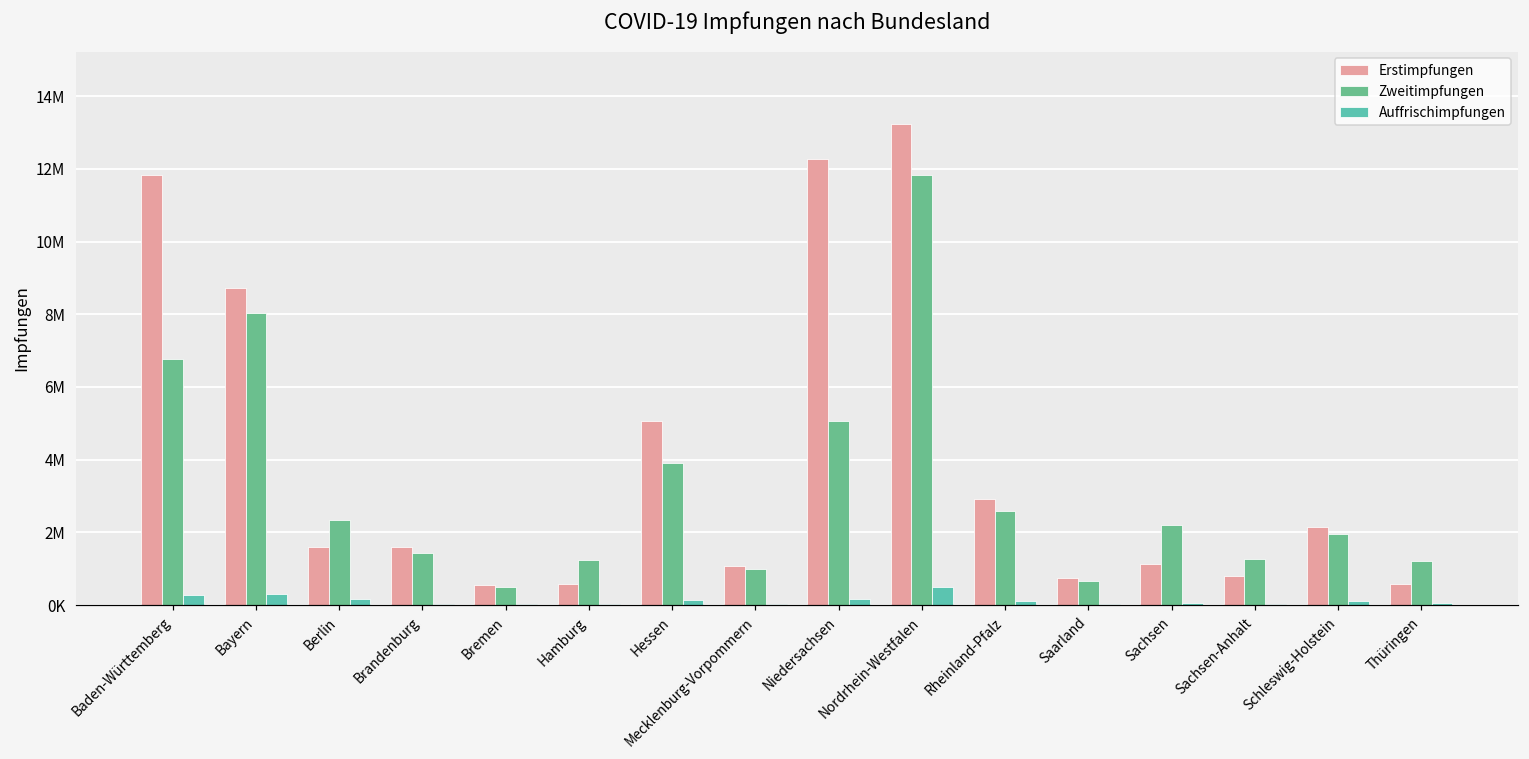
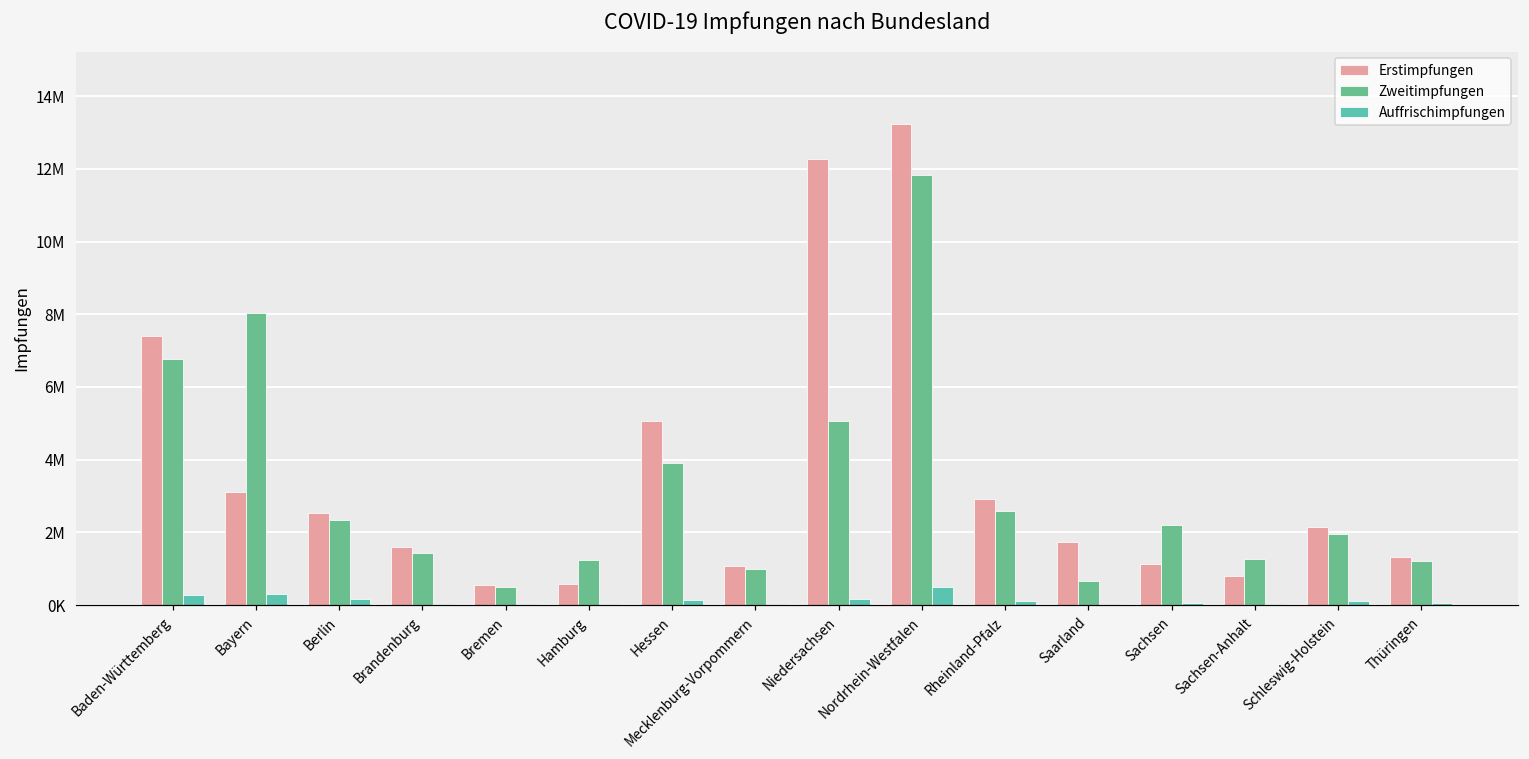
  {
    "Erstimpfungen": {
-     "Baden-Württemberg": 11800000,
-     "Bayern": 8700000,
-     "Berlin": 1600000,
+     "Baden-Württemberg": 7400000,
+     "Bayern": 3100000,
+     "Berlin": 2500000,
      "Brandenburg": 1600000,
      "Bremen": 600000,
      "Hamburg": 600000,
      "Hessen": 5100000,
      "Mecklenburg-Vorpommern": 1100000,
      "Niedersachsen": 12300000,
      "Nordrhein-Westfalen": 13200000,
      "Rheinland-Pfalz": 2900000,
-     "Saarland": 700000,
+     "Saarland": 1700000,
      "Sachsen": 1100000,
      "Sachsen-Anhalt": 800000,
      "Schleswig-Holstein": 2200000,
-     "Thüringen": 600000
+     "Thüringen": 1300000
    }
  }
